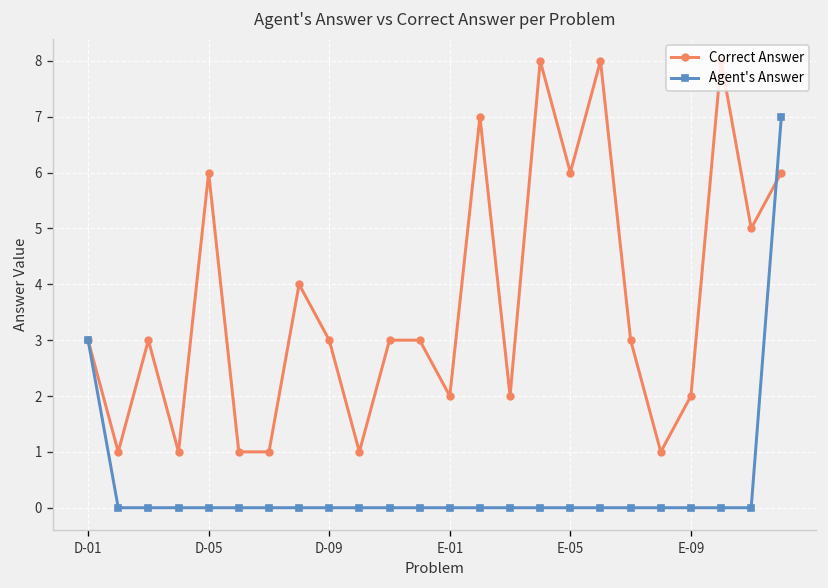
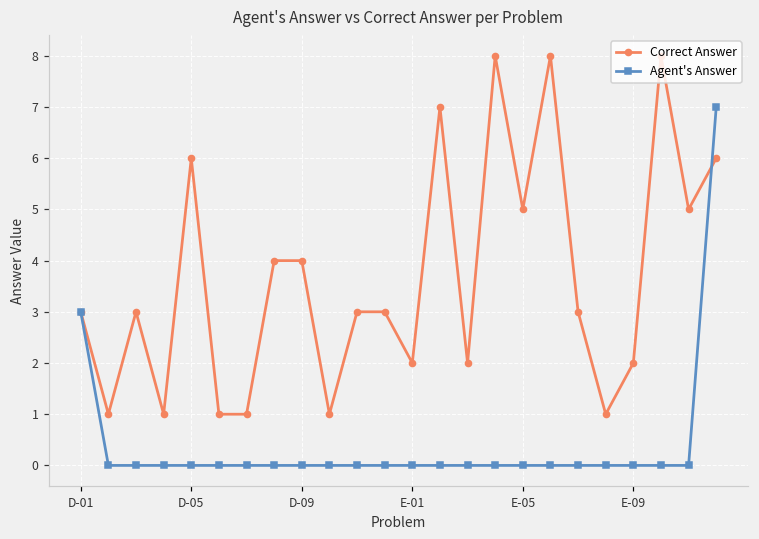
  {
    "Correct Answer": {
      "D-05": 6,
-     "D-09": 3,
+     "D-09": 4,
      "E-01": 2,
-     "E-05": 6,
+     "E-05": 5,
      "E-09": 2
    },
    "Agent's Answer": {
      "D-05": 0,
      "D-09": 0,
      "E-01": 0,
      "E-05": 0,
      "E-09": 0
    }
  }
